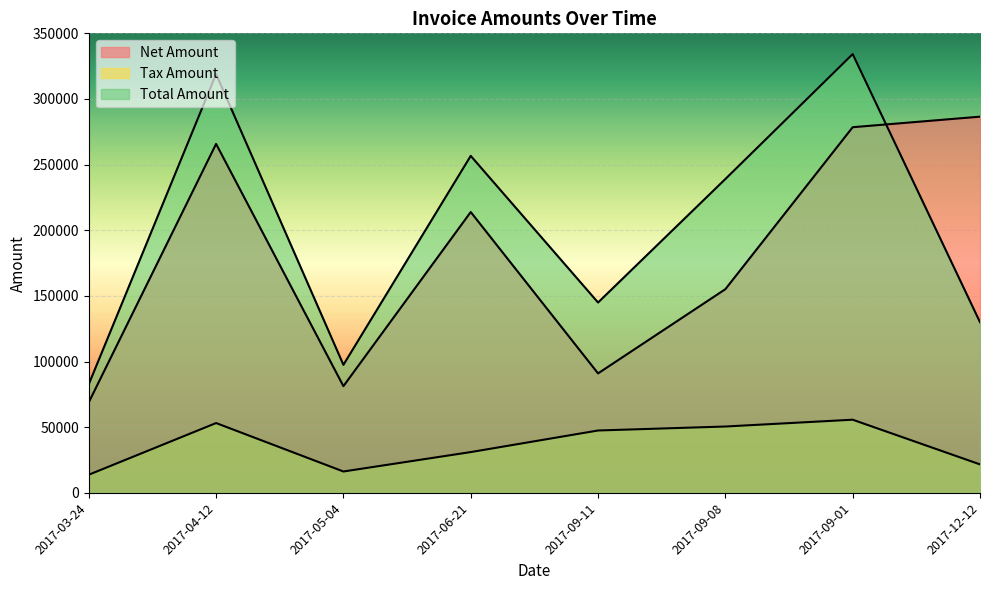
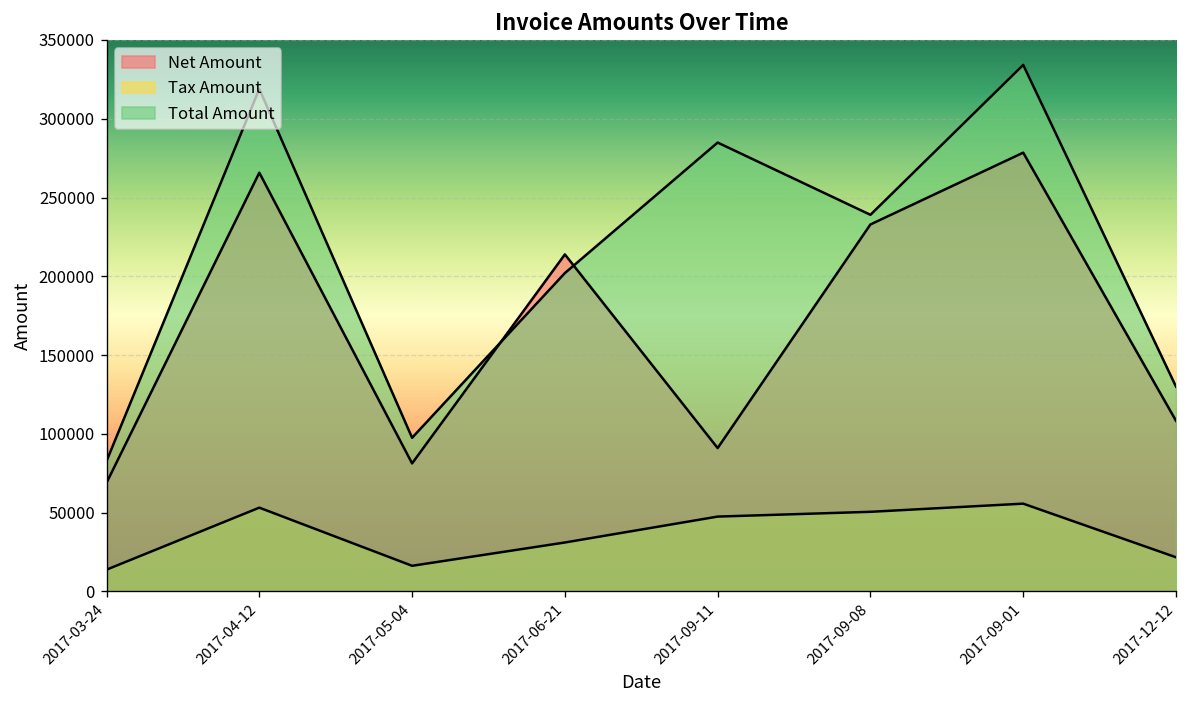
  {
    "Net Amount": {
      "2017-03-24": 69000,
      "2017-04-12": 266000,
      "2017-05-04": 81000,
      "2017-06-21": 214000,
      "2017-09-11": 91000,
-     "2017-09-08": 155000,
+     "2017-09-08": 233000,
      "2017-09-01": 278000,
-     "2017-12-12": 287000
+     "2017-12-12": 108000
    },
    "Tax Amount": {
      "2017-03-24": 14000,
      "2017-04-12": 53000,
      "2017-05-04": 16000,
      "2017-06-21": 31000,
      "2017-09-11": 47000,
      "2017-09-08": 51000,
      "2017-09-01": 56000,
      "2017-12-12": 22000
    },
    "Total Amount": {
      "2017-03-24": 83000,
      "2017-05-04": 98000,
-     "2017-06-21": 257000,
-     "2017-09-11": 145000,
+     "2017-06-21": 202000,
+     "2017-09-11": 285000,
      "2017-09-08": 239000,
      "2017-09-01": 334000,
      "2017-12-12": 130000
    }
  }
